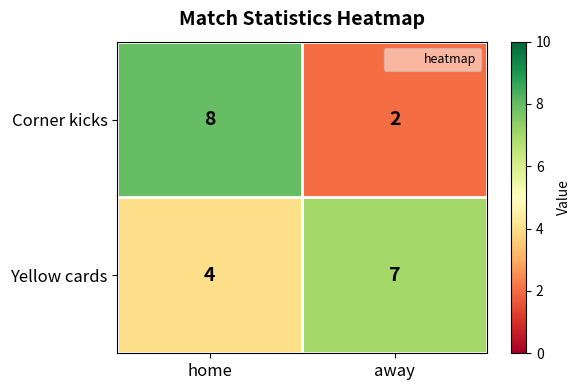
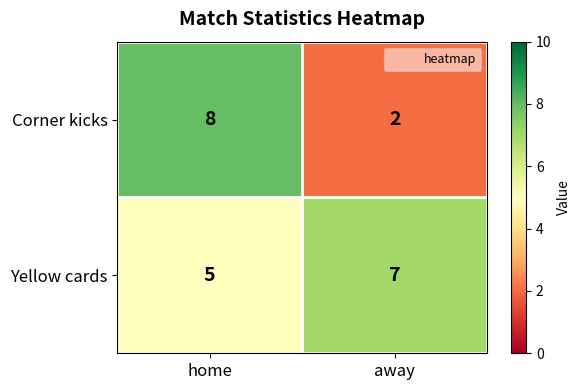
  {
    "Corner kicks": {
      "home": 8,
      "away": 2
    },
    "Yellow cards": {
-     "home": 4,
+     "home": 5,
      "away": 7
    }
  }
